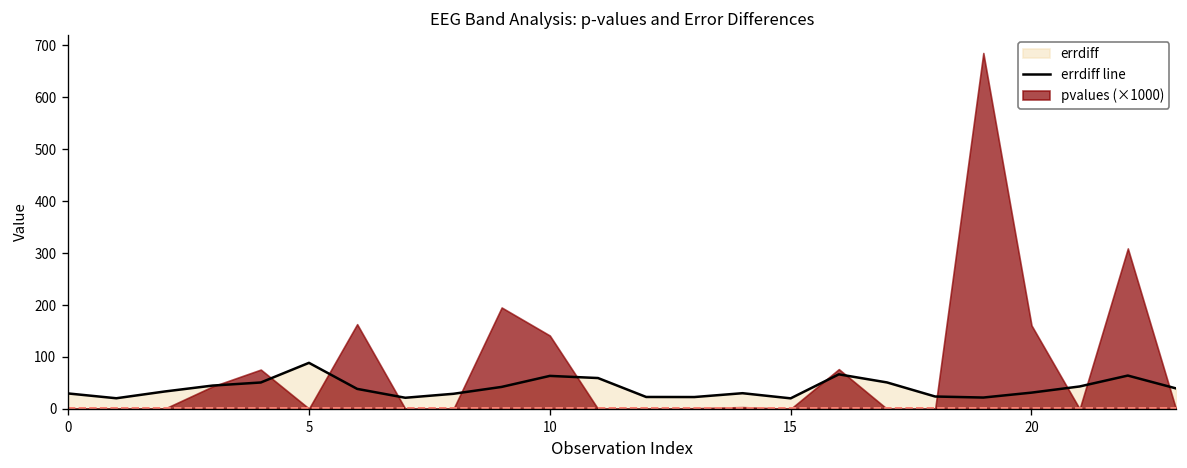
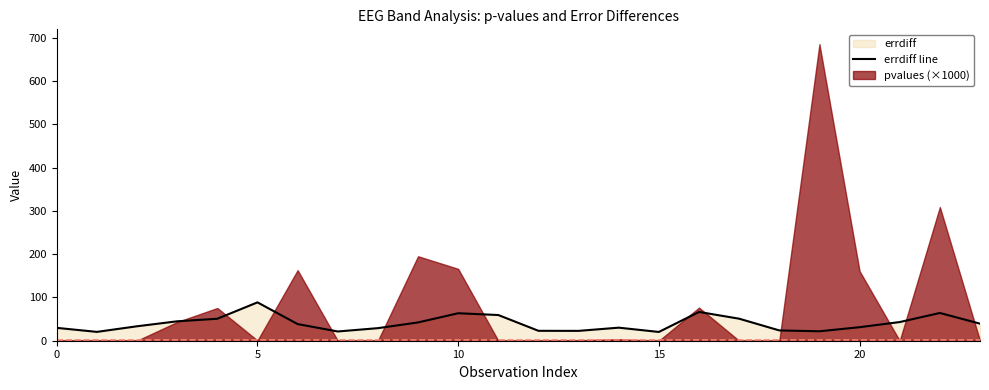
  {
    "errdiff": {
      "0": 30,
      "5": 90,
      "10": 60,
      "15": 20,
      "20": 30
    },
    "pvalues (×1000)": {
-     "10": 140,
+     "10": 170,
      "20": 160
    }
  }
